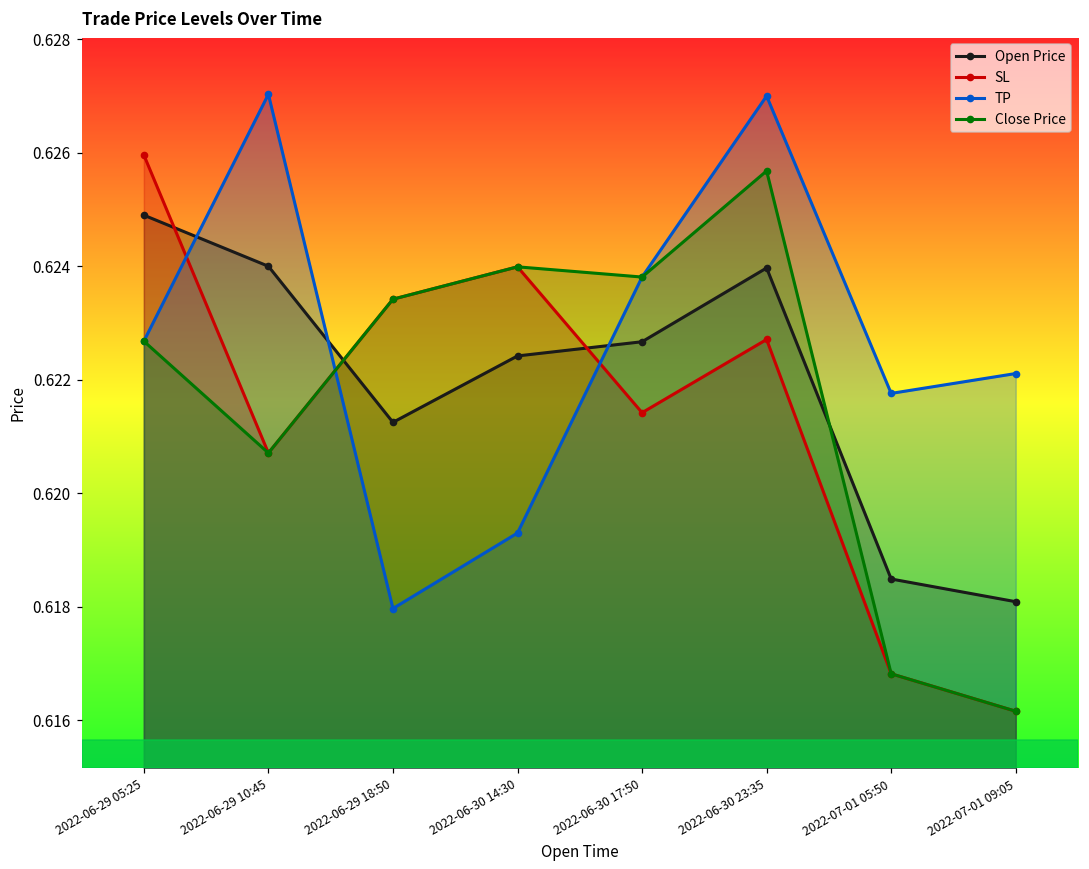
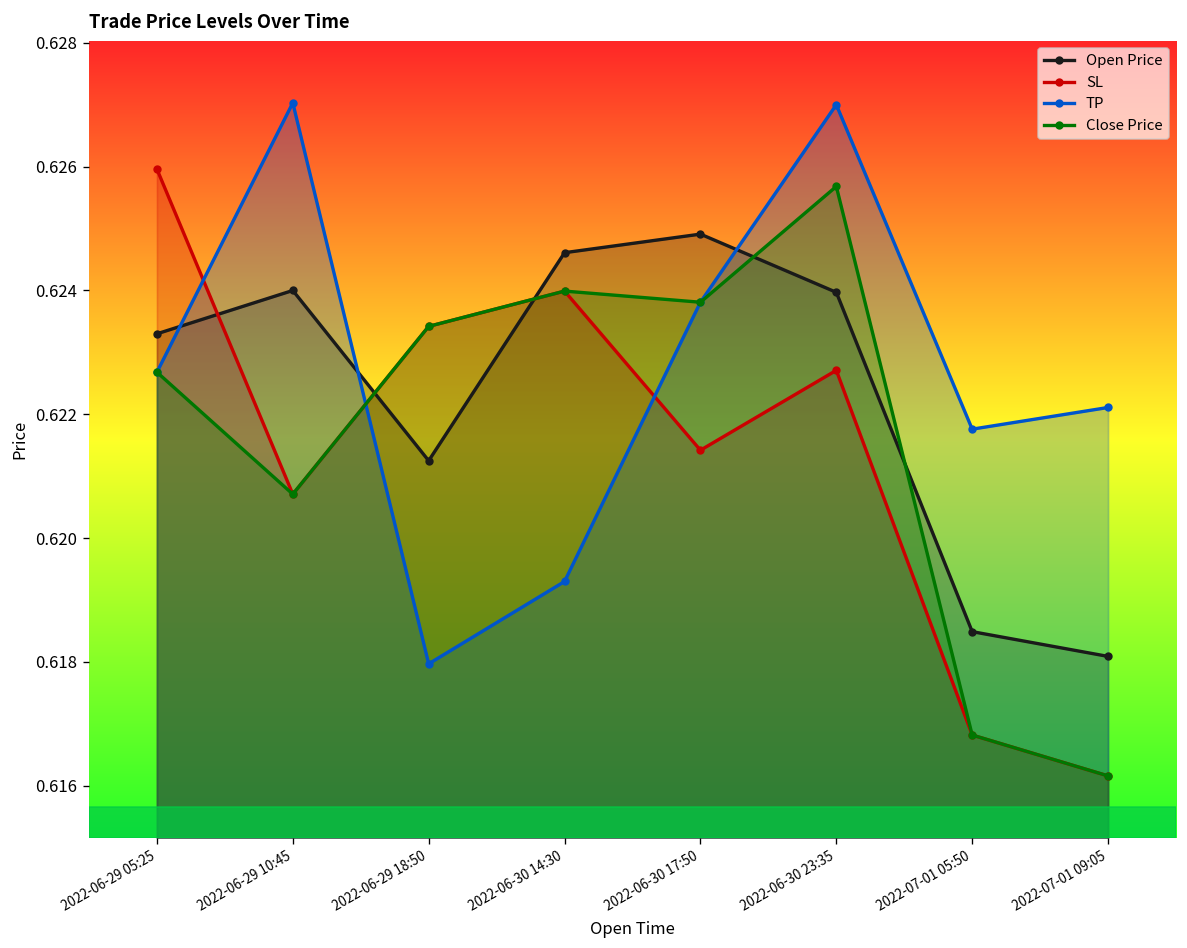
  {
    "Open Price": {
-     "2022-06-29 05:25": 0.6249,
+     "2022-06-29 05:25": 0.6233,
      "2022-06-29 10:45": 0.6240,
      "2022-06-29 18:50": 0.6213,
-     "2022-06-30 14:30": 0.6224,
-     "2022-06-30 17:50": 0.6227,
+     "2022-06-30 14:30": 0.6246,
+     "2022-06-30 17:50": 0.6249,
      "2022-06-30 23:35": 0.6240,
      "2022-07-01 05:50": 0.6185,
      "2022-07-01 09:05": 0.6181
    },
    "SL": {
      "2022-06-29 05:25": 0.6260,
      "2022-06-30 17:50": 0.6214,
      "2022-06-30 23:35": 0.6227
    },
    "TP": {
      "2022-06-29 10:45": 0.6270,
      "2022-06-29 18:50": 0.6180,
      "2022-06-30 14:30": 0.6193,
      "2022-06-30 23:35": 0.6270,
      "2022-07-01 05:50": 0.6218,
      "2022-07-01 09:05": 0.6221
    },
    "Close Price": {
      "2022-06-30 23:35": 0.6257
    }
  }
